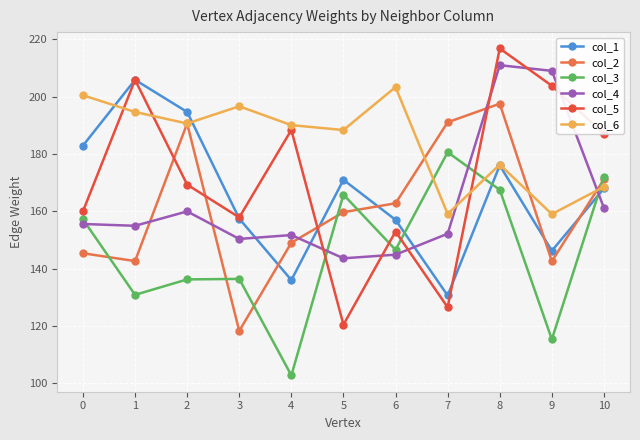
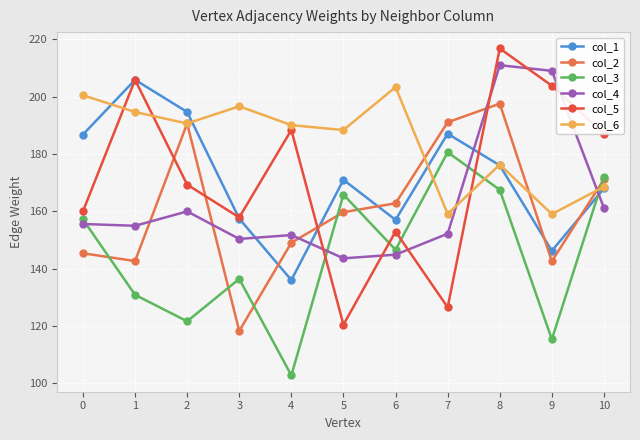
  {
    "col_1": {
-     "0": 183,
+     "0": 187,
      "2": 195,
      "4": 136,
      "5": 171,
      "6": 157,
-     "7": 131,
+     "7": 187,
      "9": 146
    },
    "col_3": {
      "0": 157,
      "1": 131,
-     "2": 136,
+     "2": 122,
      "3": 136,
      "4": 103,
      "5": 166,
      "6": 147,
      "7": 181,
      "8": 167,
      "9": 115,
      "10": 172
    },
    "col_4": {
      "0": 156,
      "1": 155,
      "2": 160,
      "3": 150,
      "4": 152,
      "5": 144,
      "6": 145,
      "7": 152,
      "8": 211,
      "9": 209,
      "10": 161
    }
  }
